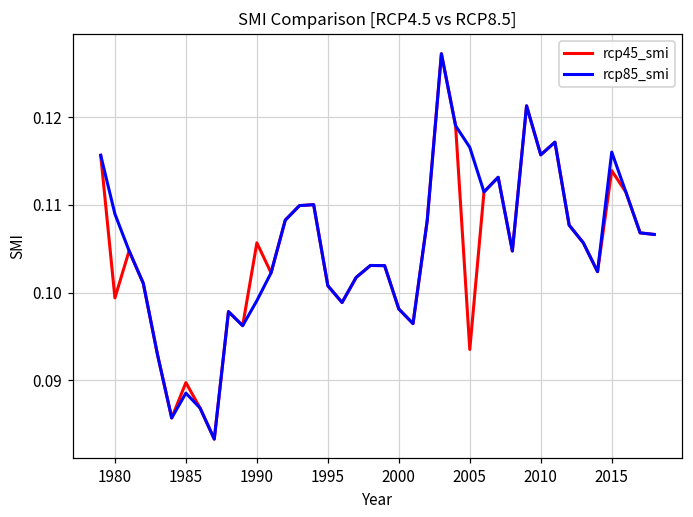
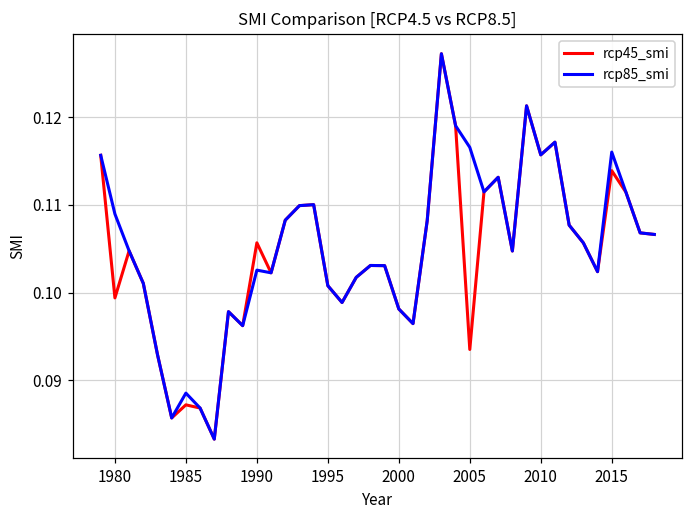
  {
    "rcp45_smi": {
      "1980": 0.099,
-     "1985": 0.090,
+     "1985": 0.087,
      "1990": 0.106,
      "2005": 0.094,
      "2015": 0.114
    },
    "rcp85_smi": {
      "1980": 0.109,
      "1985": 0.089,
-     "1990": 0.099,
+     "1990": 0.103,
      "2005": 0.117,
      "2015": 0.116
    }
  }
